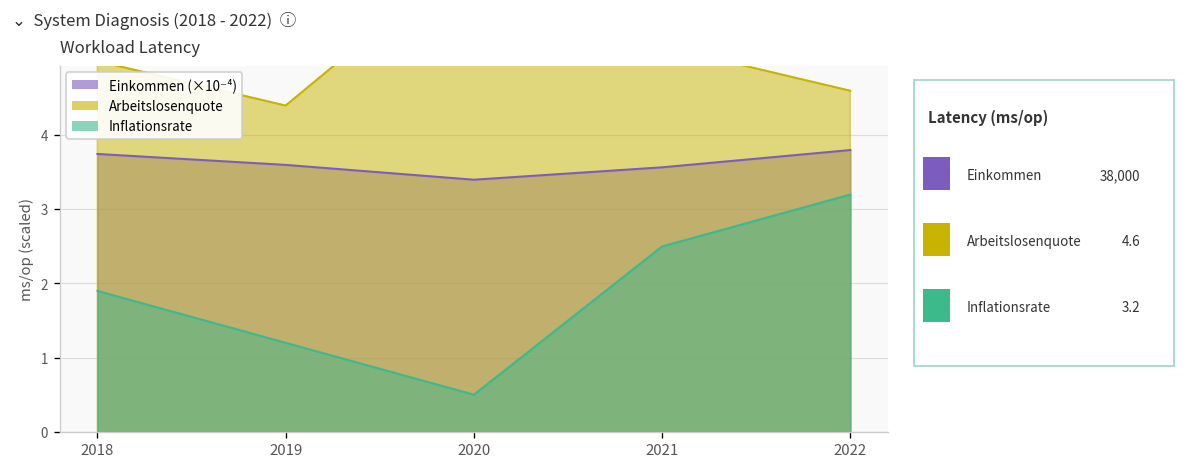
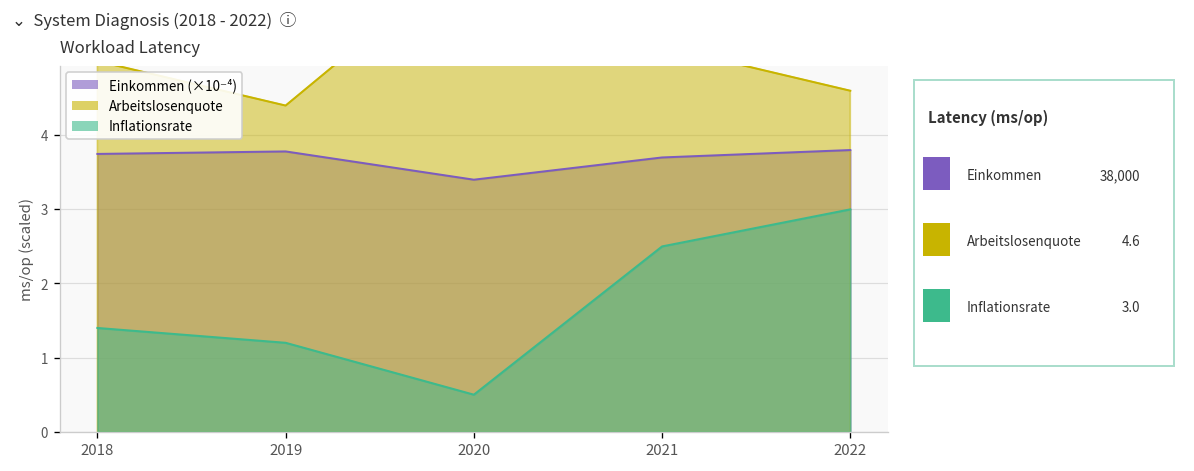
  {
    "Einkommen (×10⁻⁴)": {
      "2018": 3.7,
-     "2019": 3.6,
+     "2019": 3.8,
      "2020": 3.4,
-     "2021": 3.6,
+     "2021": 3.7,
      "2022": 3.8
    },
    "Arbeitslosenquote": {
      "2019": 4.4,
      "2022": 4.6
    },
    "Inflationsrate": {
-     "2018": 1.9,
-     "2022": 3.2
+     "2018": 1.4,
+     "2022": 3.0
    }
  }
